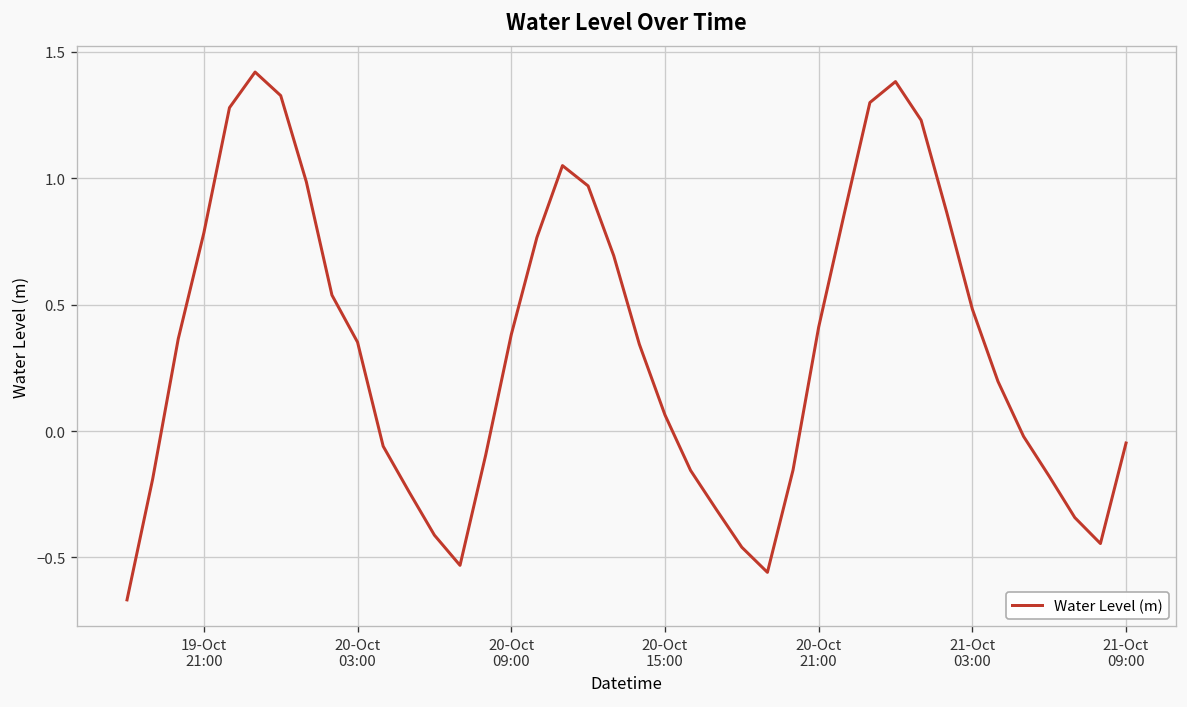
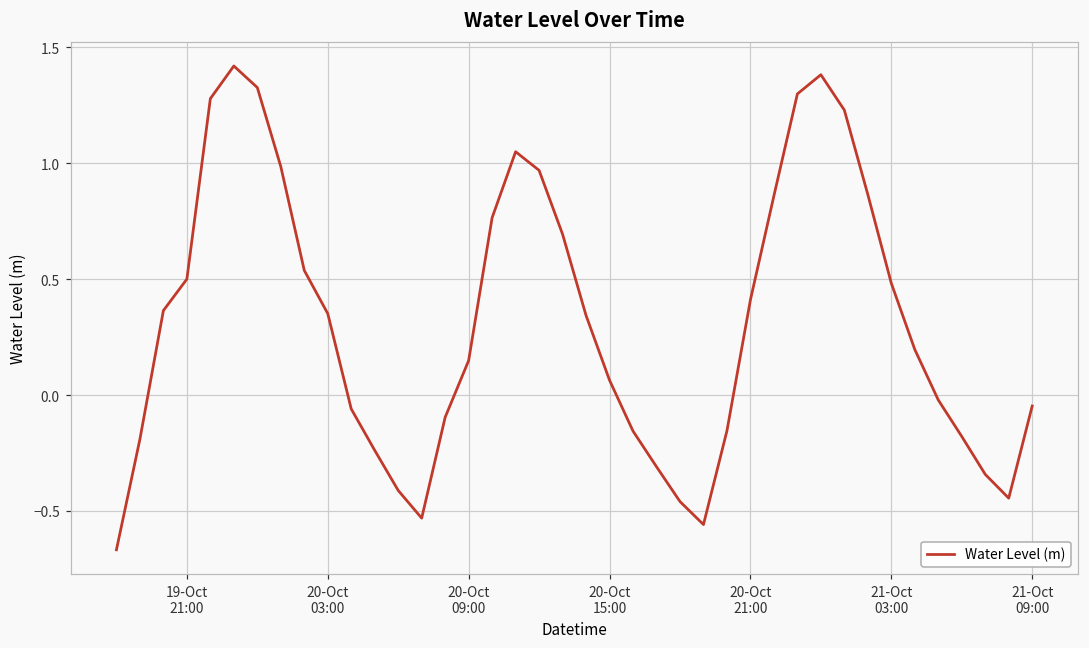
  {
-   "19-Oct 21:00": 0.78,
+   "19-Oct 21:00": 0.50,
    "20-Oct 03:00": 0.35,
-   "20-Oct 09:00": 0.38,
+   "20-Oct 09:00": 0.15,
    "20-Oct 15:00": 0.06,
    "20-Oct 21:00": 0.41,
    "21-Oct 03:00": 0.48,
    "21-Oct 09:00": -0.05
  }
